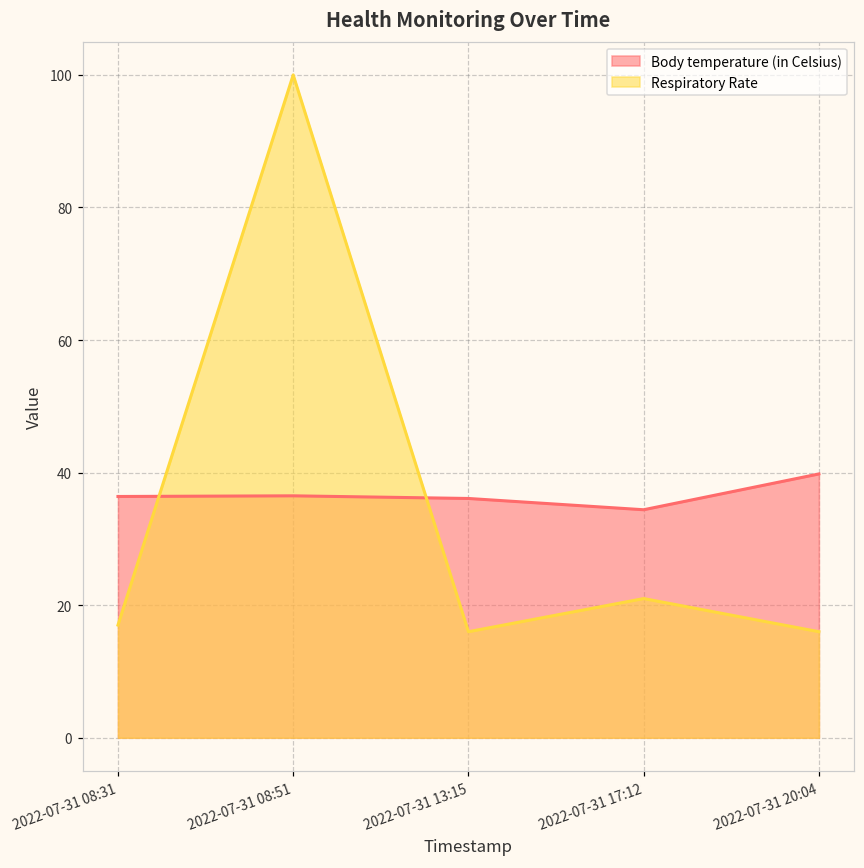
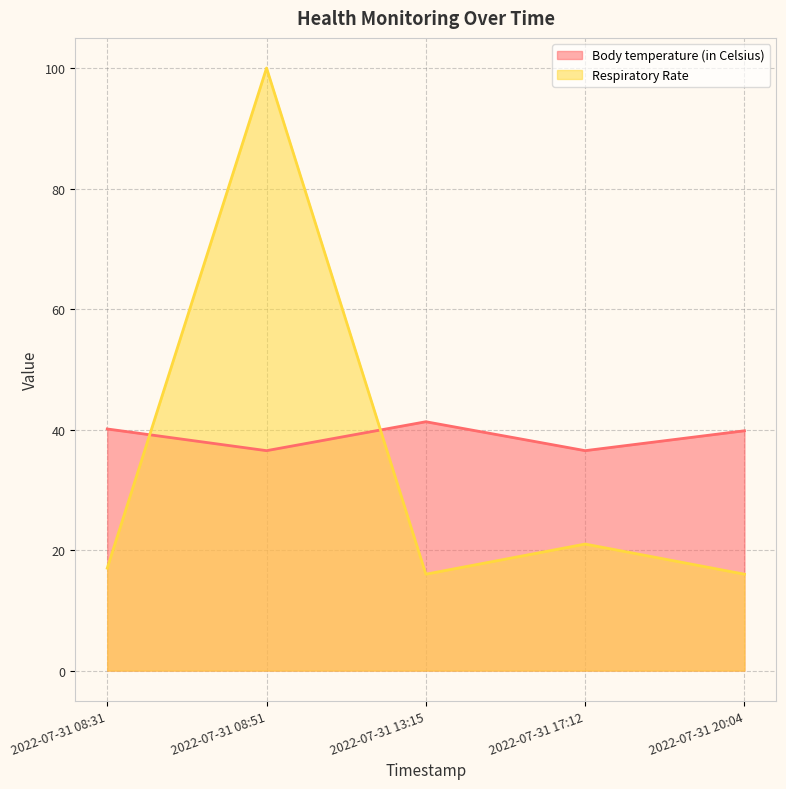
  {
    "Body temperature (in Celsius)": {
-     "2022-07-31 08:31": 36,
+     "2022-07-31 08:31": 40,
      "2022-07-31 08:51": 37,
-     "2022-07-31 13:15": 36,
-     "2022-07-31 17:12": 34,
+     "2022-07-31 13:15": 41,
+     "2022-07-31 17:12": 37,
      "2022-07-31 20:04": 40
    },
    "Respiratory Rate": {
      "2022-07-31 08:31": 17,
      "2022-07-31 08:51": 100,
      "2022-07-31 13:15": 16,
      "2022-07-31 17:12": 21,
      "2022-07-31 20:04": 16
    }
  }
